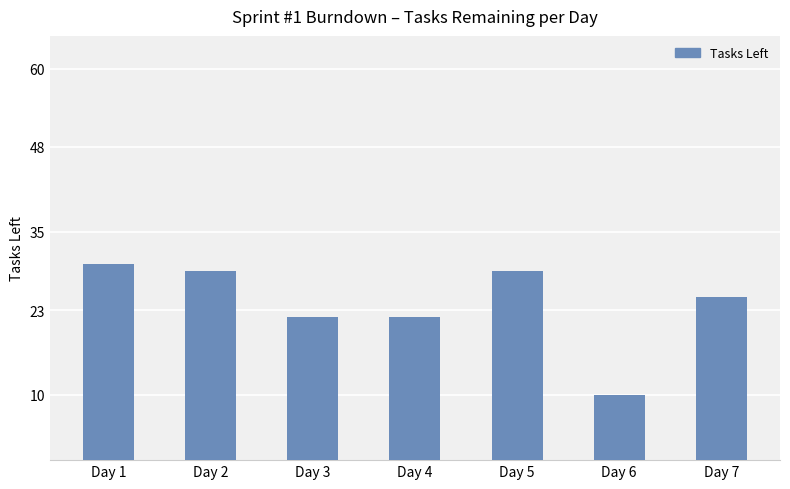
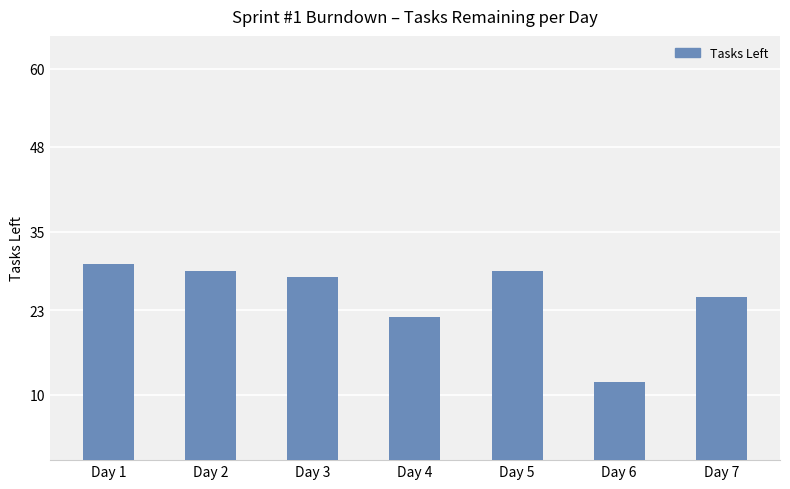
  {
    "Day 1": 30,
    "Day 2": 29,
-   "Day 3": 22,
+   "Day 3": 28,
    "Day 4": 22,
    "Day 5": 29,
-   "Day 6": 10,
+   "Day 6": 12,
    "Day 7": 25
  }
